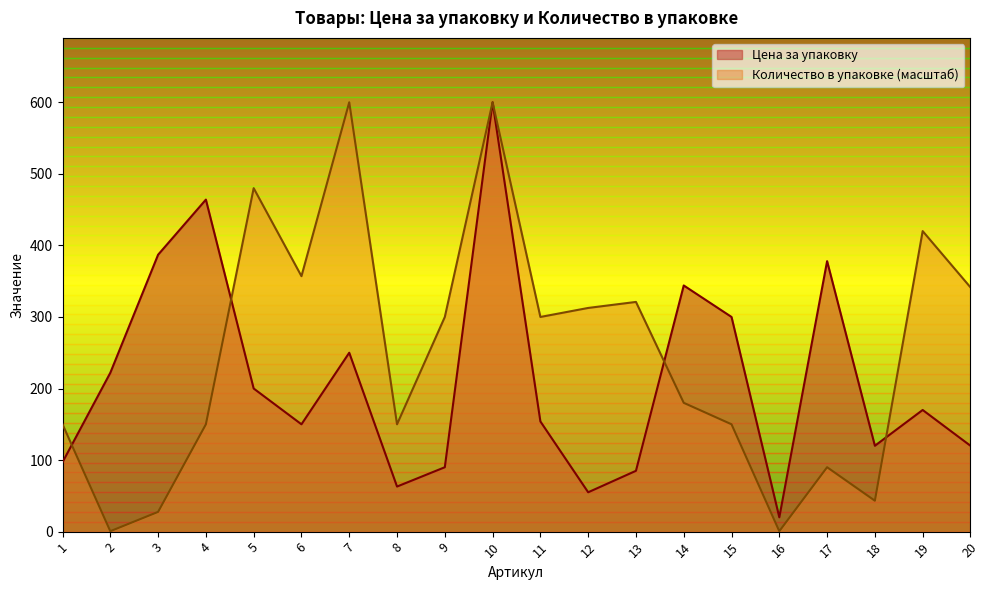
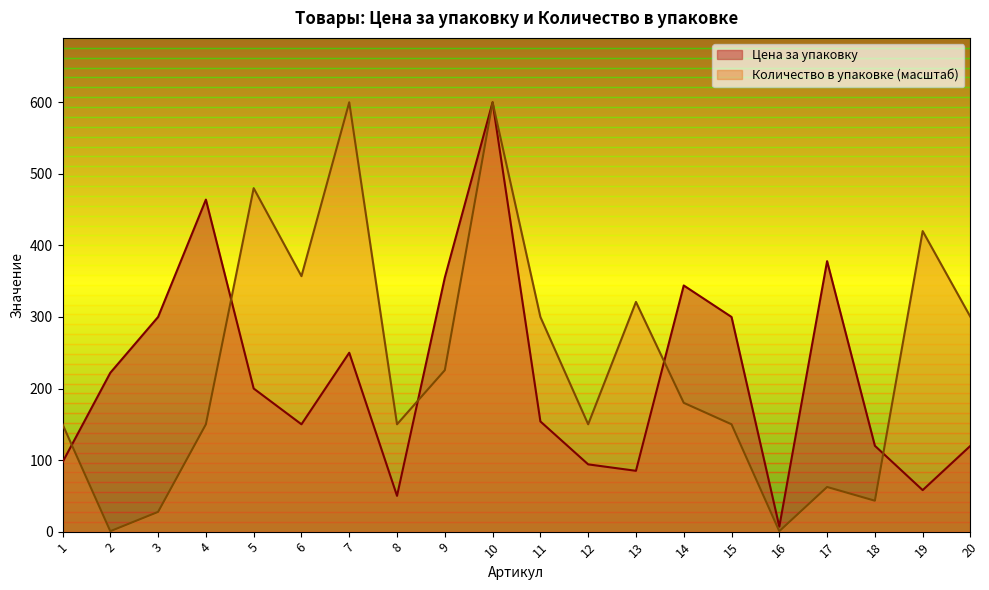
  {
    "Цена за упаковку": {
      "1": 100,
      "2": 220,
-     "3": 390,
+     "3": 300,
      "4": 460,
      "5": 200,
      "6": 150,
      "7": 250,
-     "8": 60,
-     "9": 90,
+     "8": 50,
+     "9": 360,
      "11": 150,
-     "12": 60,
+     "12": 90,
      "13": 90,
      "14": 340,
      "15": 300,
-     "16": 20,
+     "16": 10,
      "17": 380,
      "18": 120,
-     "19": 170,
+     "19": 60,
      "20": 120
    },
    "Количество в упаковке (масштаб)": {
      "1": 150,
      "2": 0,
      "3": 30,
      "4": 150,
      "5": 480,
      "6": 360,
      "7": 600,
      "8": 150,
-     "9": 300,
+     "9": 230,
      "11": 300,
-     "12": 310,
+     "12": 150,
      "13": 320,
      "14": 180,
      "15": 150,
      "16": 0,
-     "17": 90,
+     "17": 60,
      "18": 40,
      "19": 420,
-     "20": 340
+     "20": 300
    }
  }
